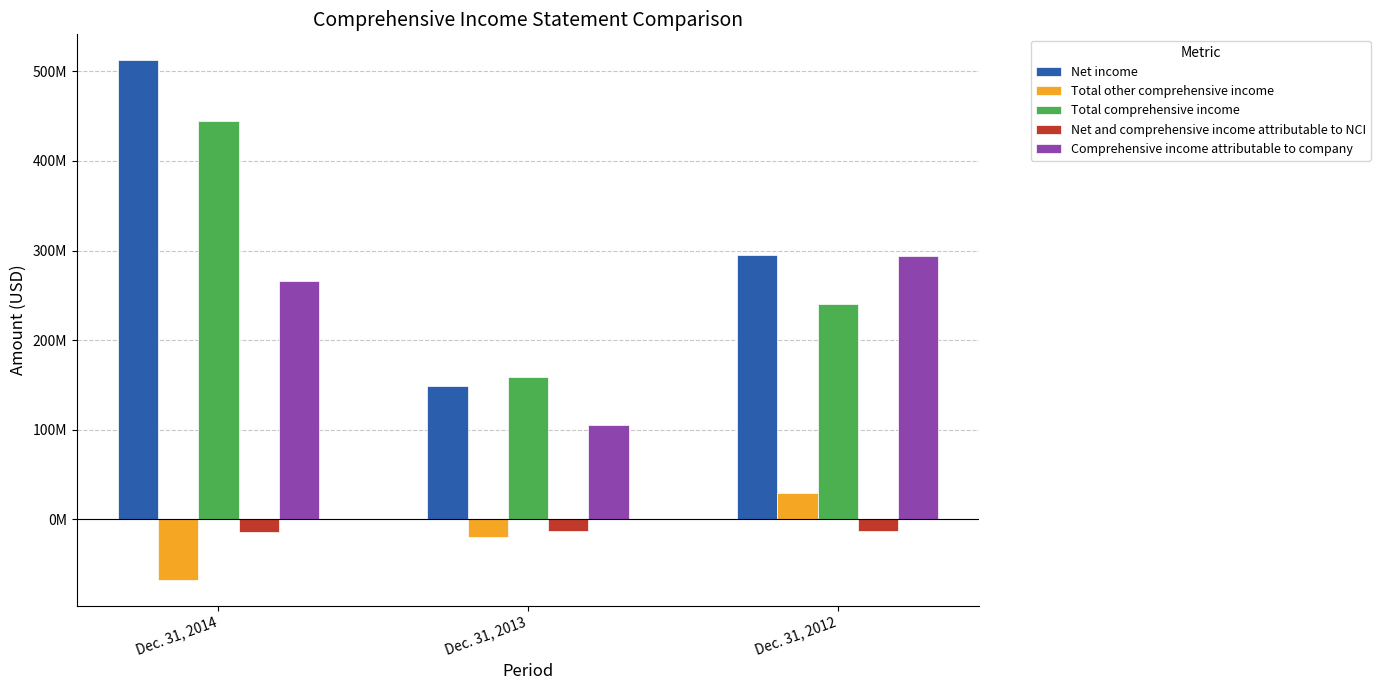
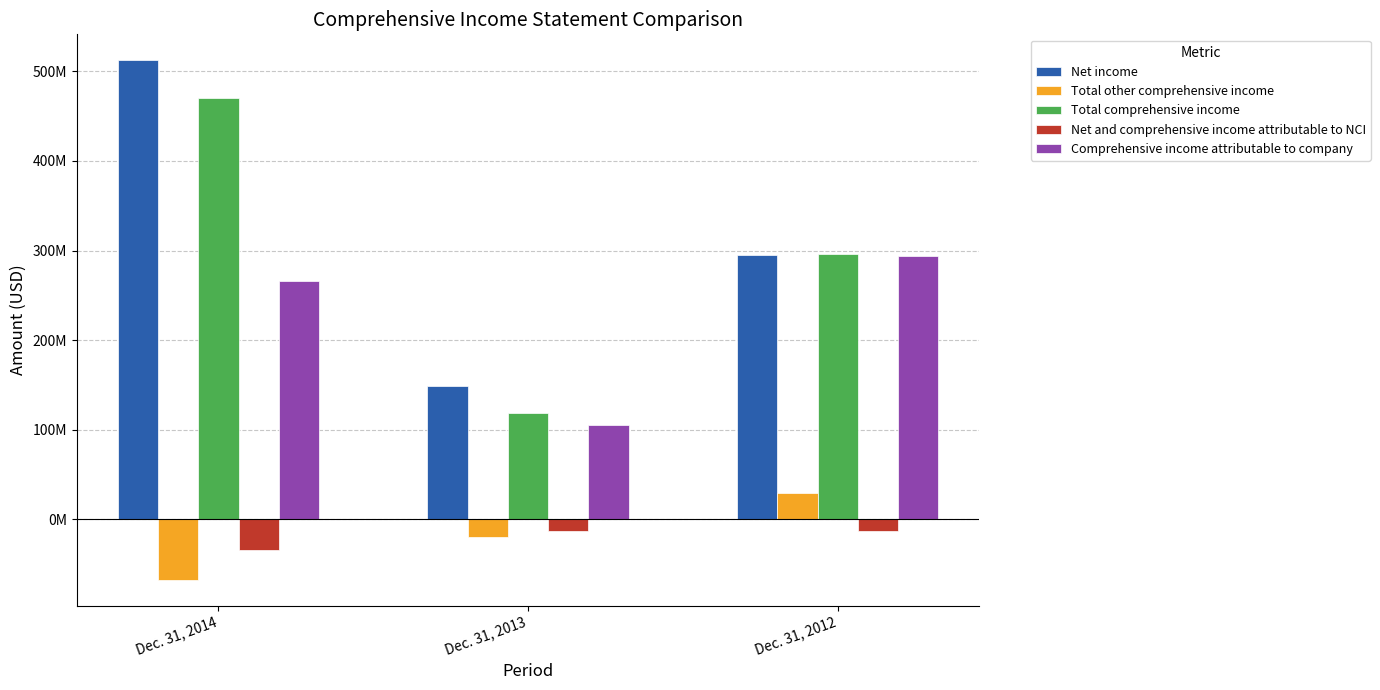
  {
    "Net income": {
      "Dec. 31, 2014": 510000000,
      "Dec. 31, 2013": 150000000,
      "Dec. 31, 2012": 290000000
    },
    "Total other comprehensive income": {
      "Dec. 31, 2014": -70000000,
      "Dec. 31, 2013": -20000000,
      "Dec. 31, 2012": 30000000
    },
    "Total comprehensive income": {
-     "Dec. 31, 2014": 440000000,
-     "Dec. 31, 2013": 160000000,
-     "Dec. 31, 2012": 240000000
+     "Dec. 31, 2014": 470000000,
+     "Dec. 31, 2013": 120000000,
+     "Dec. 31, 2012": 300000000
    },
    "Net and comprehensive income attributable to NCI": {
-     "Dec. 31, 2014": -10000000,
+     "Dec. 31, 2014": -30000000,
      "Dec. 31, 2013": -10000000,
      "Dec. 31, 2012": -10000000
    },
    "Comprehensive income attributable to company": {
      "Dec. 31, 2014": 270000000,
      "Dec. 31, 2013": 110000000,
      "Dec. 31, 2012": 290000000
    }
  }
